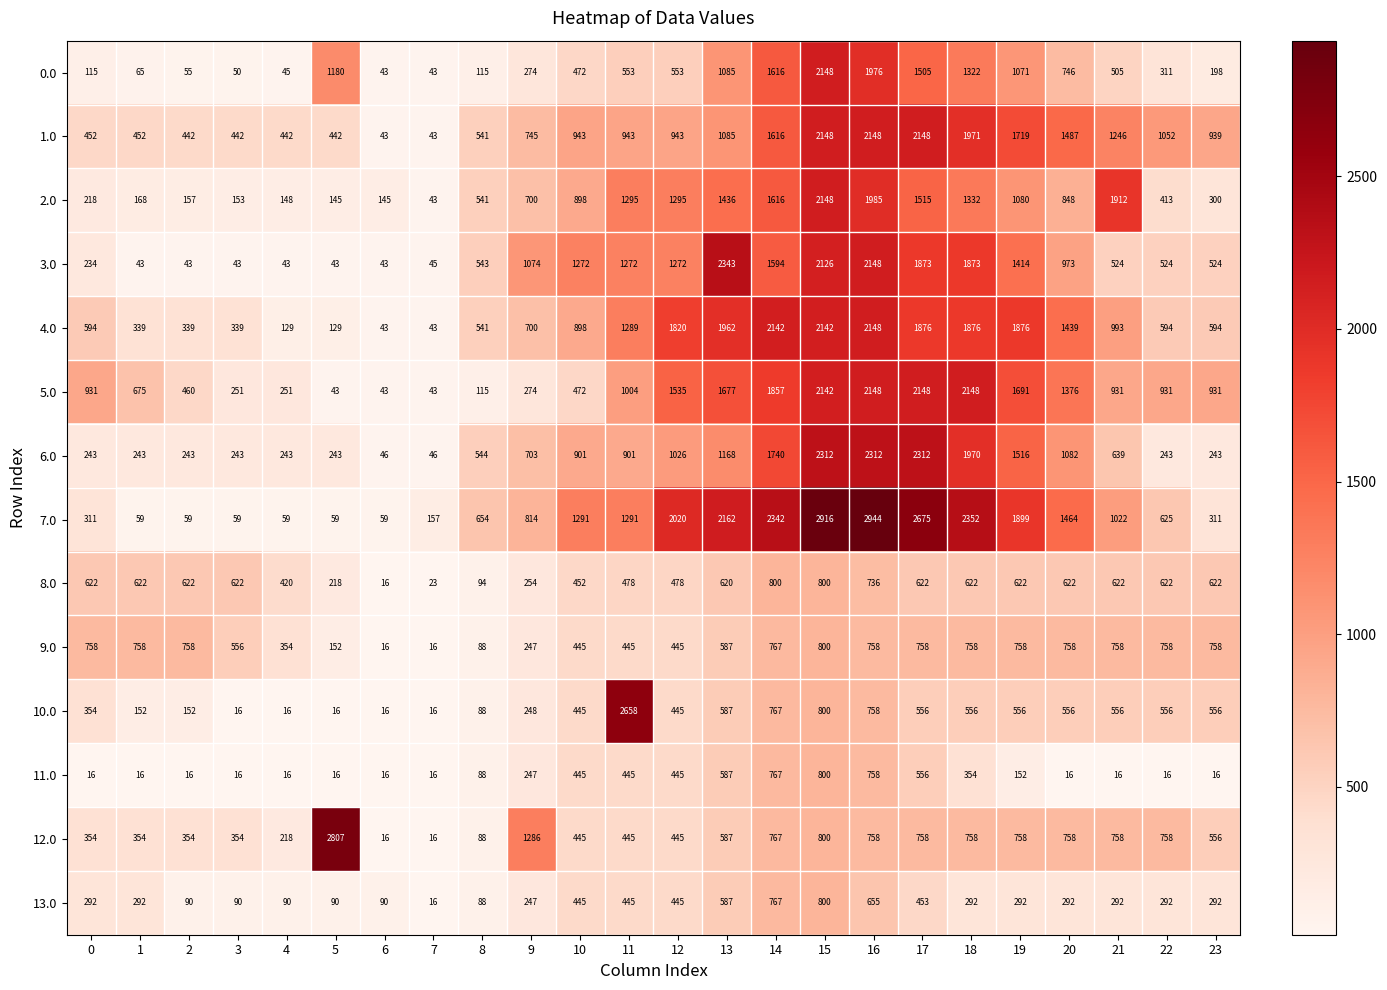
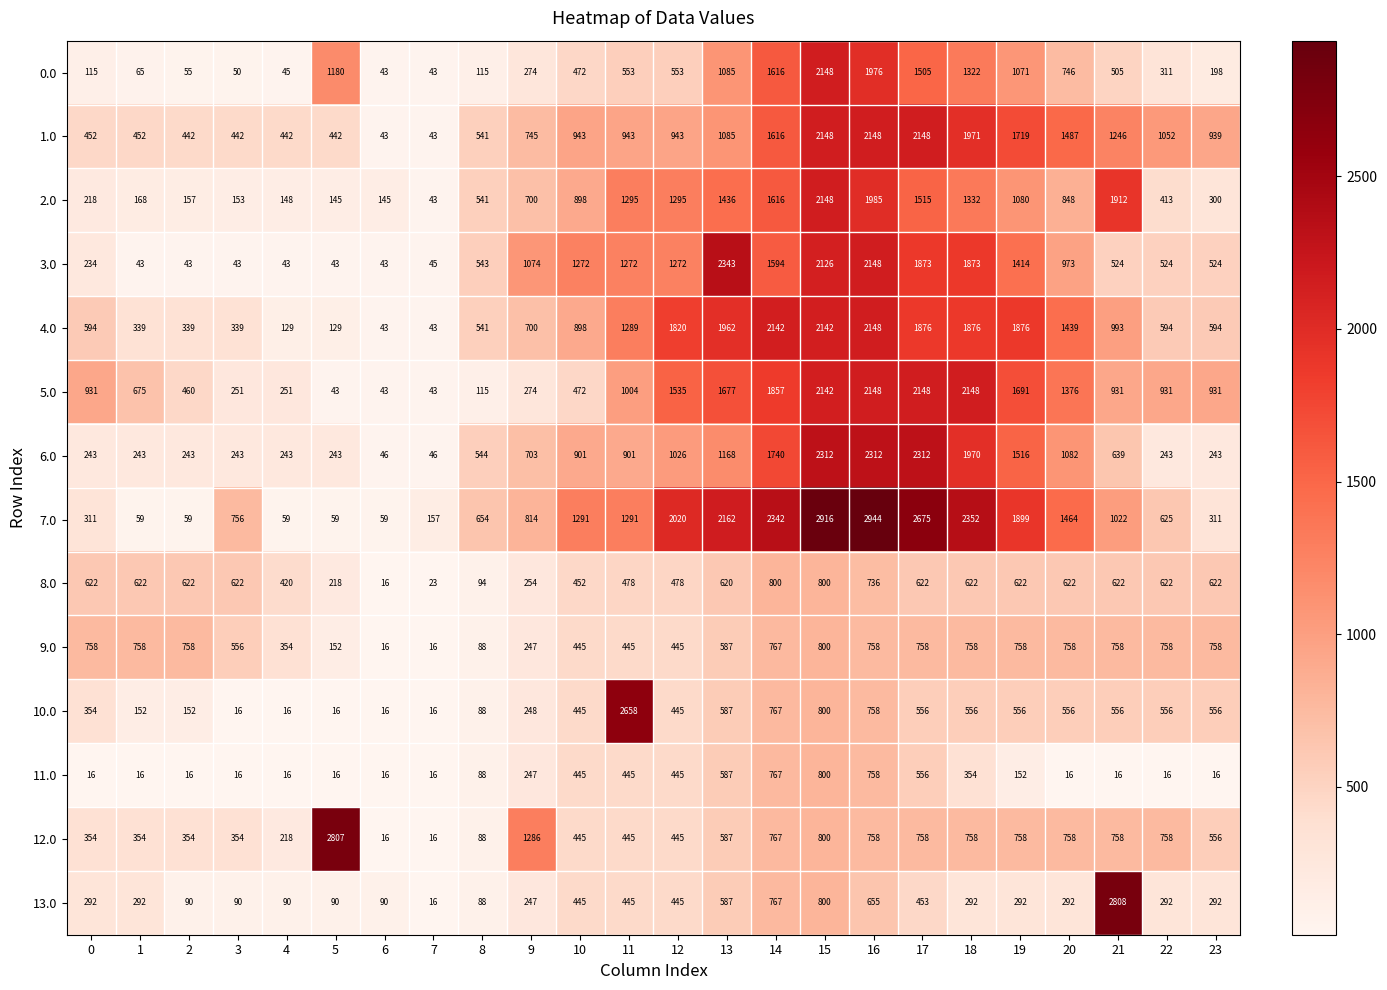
  {
    "7.0": {
      "0": 311,
      "1": 59,
      "2": 59,
-     "3": 59,
+     "3": 756,
      "4": 59,
      "5": 59,
      "6": 59,
      "7": 157,
      "8": 654,
      "9": 814,
      "10": 1291,
      "11": 1291,
      "12": 2020,
      "13": 2162,
      "14": 2342,
      "15": 2916,
      "16": 2944,
      "17": 2675,
      "18": 2352,
      "19": 1899,
      "20": 1464,
      "21": 1022,
      "22": 625,
      "23": 311
    },
    "13.0": {
      "0": 292,
      "1": 292,
      "2": 90,
      "3": 90,
      "4": 90,
      "5": 90,
      "6": 90,
      "7": 16,
      "8": 88,
      "9": 247,
      "10": 445,
      "11": 445,
      "12": 445,
      "13": 587,
      "14": 767,
      "15": 800,
      "16": 655,
      "17": 453,
      "18": 292,
      "19": 292,
      "20": 292,
-     "21": 292,
+     "21": 2808,
      "22": 292,
      "23": 292
    }
  }
